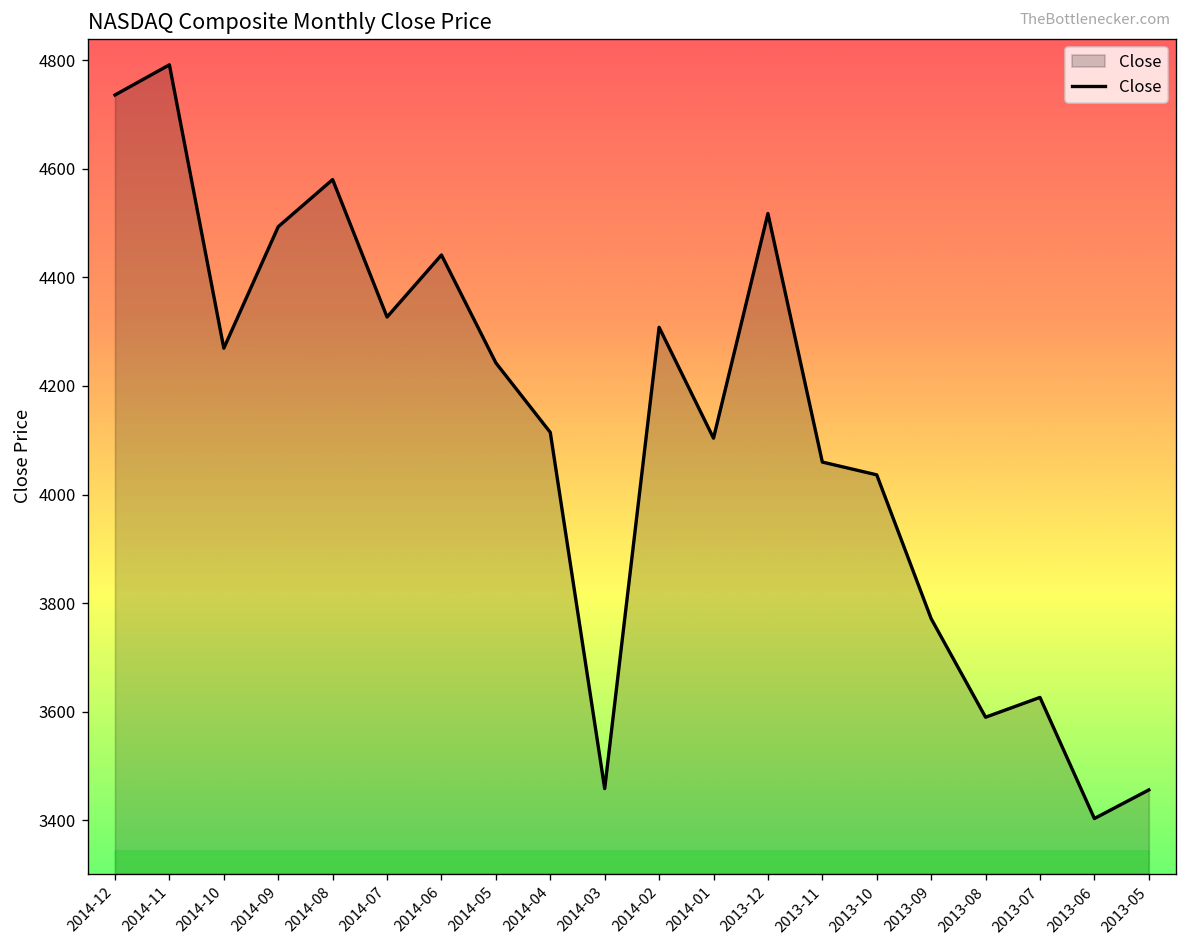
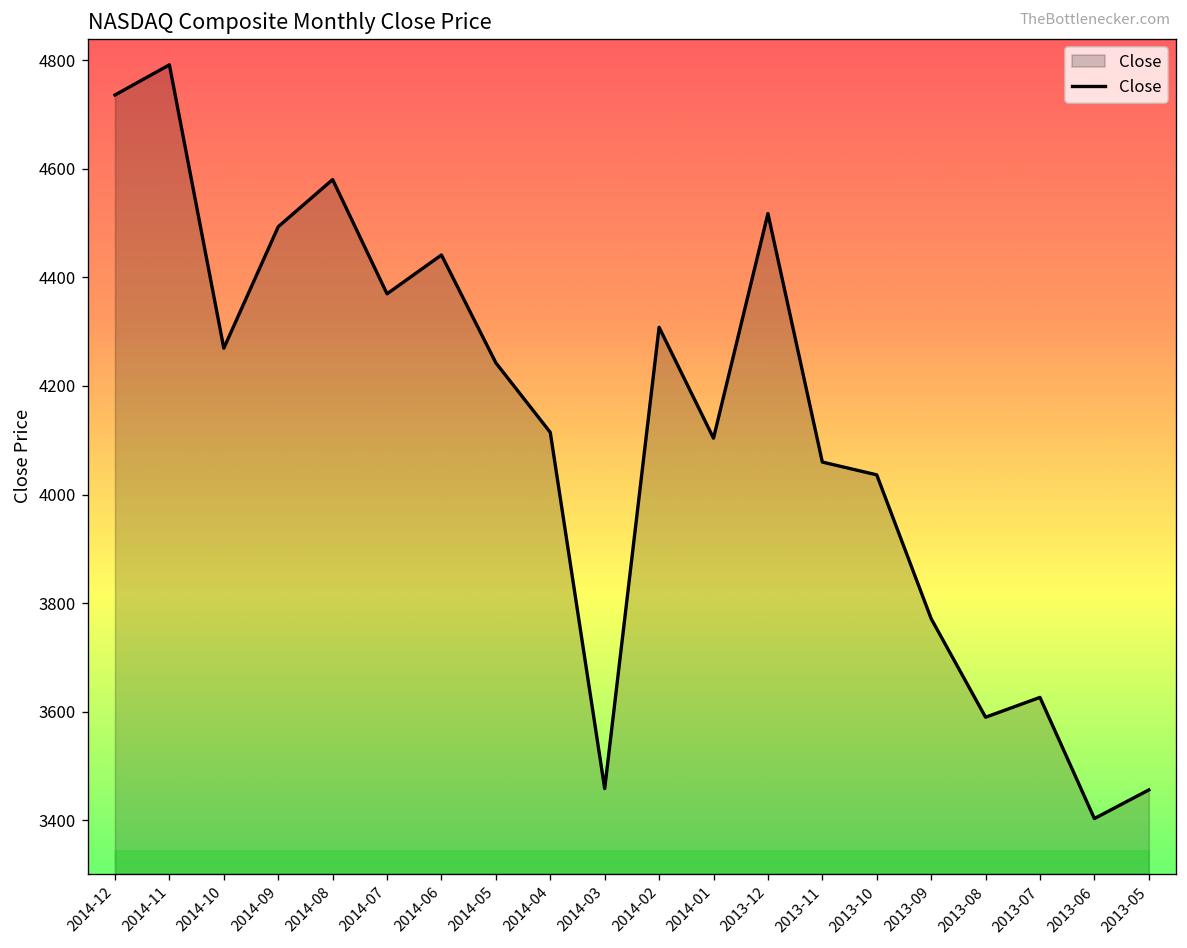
  {
    "Close": {
      "2014-12": 4740,
      "2014-11": 4790,
      "2014-10": 4270,
      "2014-09": 4490,
      "2014-08": 4580,
-     "2014-07": 4330,
+     "2014-07": 4370,
      "2014-06": 4440,
      "2014-05": 4240,
      "2014-04": 4110,
      "2014-03": 3460,
      "2014-02": 4310,
      "2014-01": 4100,
      "2013-12": 4520,
      "2013-11": 4060,
      "2013-10": 4040,
      "2013-09": 3770,
      "2013-08": 3590,
      "2013-07": 3630,
      "2013-06": 3400,
      "2013-05": 3460
    }
  }
